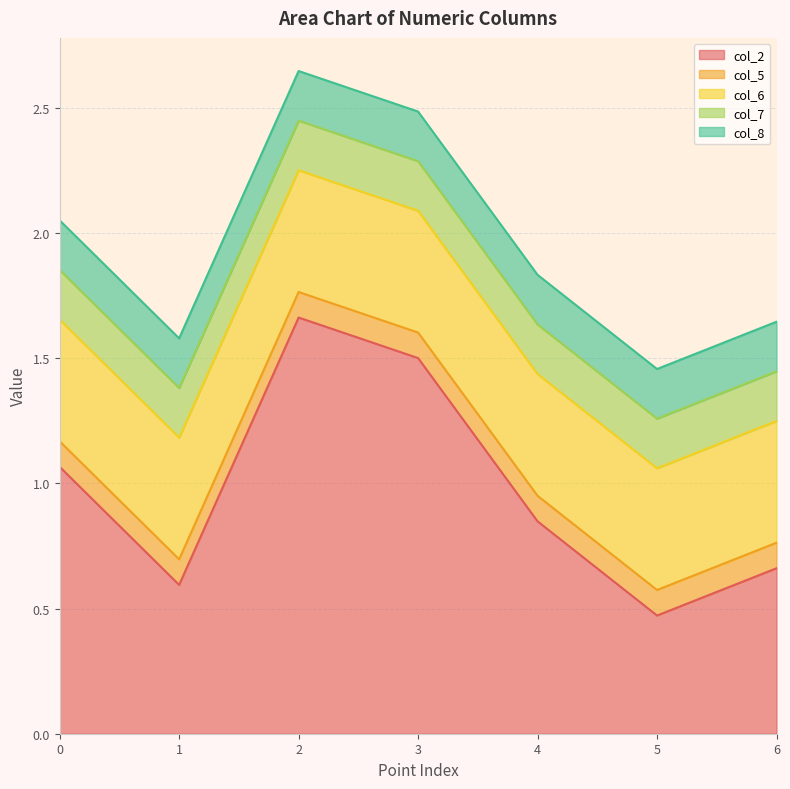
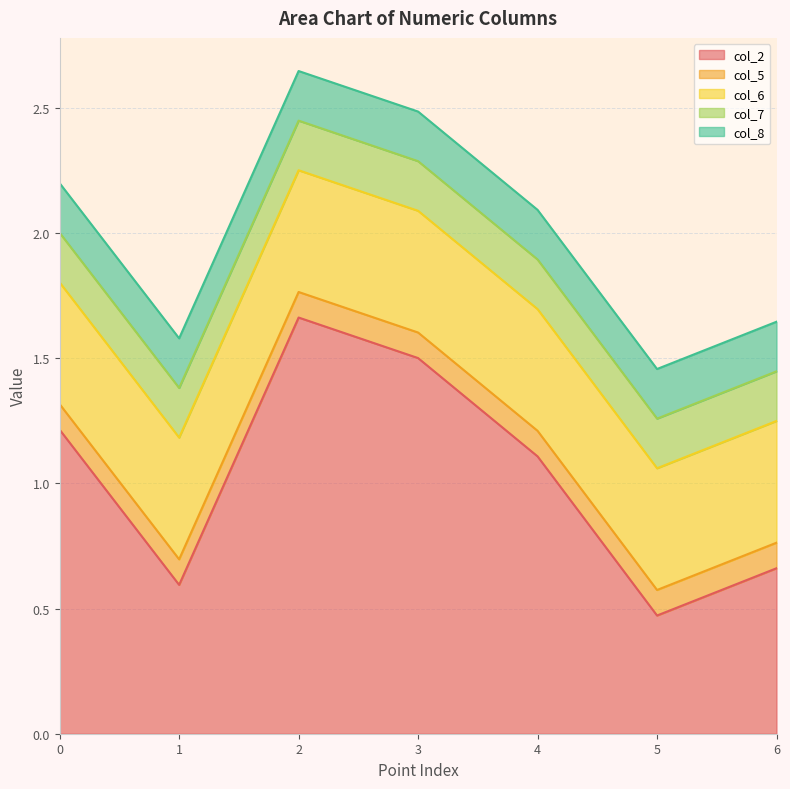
  {
    "col_2": {
-     "0": 1.07,
+     "0": 1.21,
      "1": 0.59,
      "2": 1.66,
      "3": 1.50,
-     "4": 0.85,
+     "4": 1.11,
      "5": 0.47,
      "6": 0.66
    },
    "col_7": {
      "0": 0.20,
      "1": 0.20,
      "2": 0.20,
      "3": 0.20,
      "4": 0.20,
      "5": 0.20,
      "6": 0.20
    },
    "col_8": {
      "0": 0.20,
      "1": 0.20,
      "2": 0.20,
      "3": 0.20,
      "4": 0.20,
      "5": 0.20,
      "6": 0.20
    }
  }
